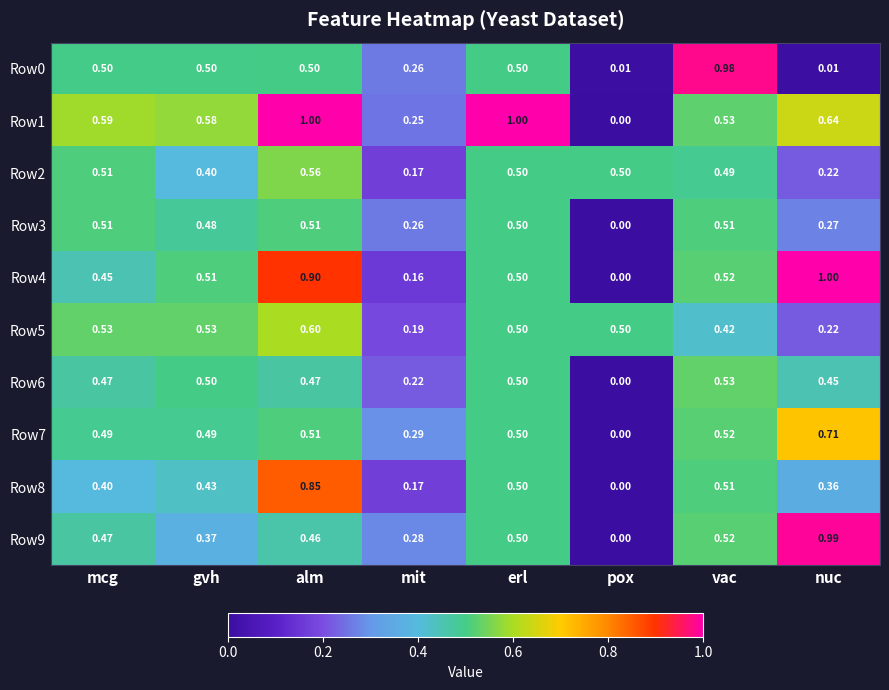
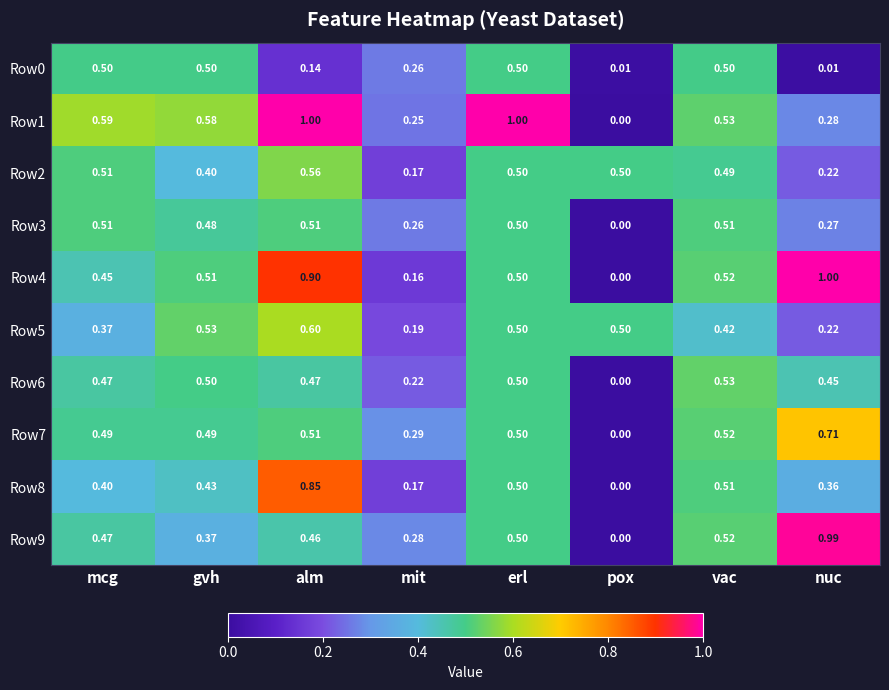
  {
    "Row0": {
      "mcg": 0.50,
      "gvh": 0.50,
-     "alm": 0.50,
+     "alm": 0.14,
      "mit": 0.26,
      "erl": 0.50,
      "pox": 0.01,
-     "vac": 0.98,
+     "vac": 0.50,
      "nuc": 0.01
    },
    "Row1": {
      "mcg": 0.59,
      "gvh": 0.58,
      "alm": 1.00,
      "mit": 0.25,
      "erl": 1.00,
      "pox": 0.00,
      "vac": 0.53,
-     "nuc": 0.64
+     "nuc": 0.28
    },
    "Row2": {
      "mcg": 0.51,
      "gvh": 0.40,
      "alm": 0.56,
      "mit": 0.17,
      "erl": 0.50,
      "pox": 0.50,
      "vac": 0.49,
      "nuc": 0.22
    },
    "Row3": {
      "mcg": 0.51,
      "gvh": 0.48,
      "alm": 0.51,
      "mit": 0.26,
      "erl": 0.50,
      "pox": 0.00,
      "vac": 0.51,
      "nuc": 0.27
    },
    "Row4": {
      "mcg": 0.45,
      "gvh": 0.51,
      "alm": 0.90,
      "mit": 0.16,
      "erl": 0.50,
      "pox": 0.00,
      "vac": 0.52,
      "nuc": 1.00
    },
    "Row5": {
-     "mcg": 0.53,
+     "mcg": 0.37,
      "gvh": 0.53,
      "alm": 0.60,
      "mit": 0.19,
      "erl": 0.50,
      "pox": 0.50,
      "vac": 0.42,
      "nuc": 0.22
    },
    "Row6": {
      "mcg": 0.47,
      "gvh": 0.50,
      "alm": 0.47,
      "mit": 0.22,
      "erl": 0.50,
      "pox": 0.00,
      "vac": 0.53,
      "nuc": 0.45
    },
    "Row7": {
      "mcg": 0.49,
      "gvh": 0.49,
      "alm": 0.51,
      "mit": 0.29,
      "erl": 0.50,
      "pox": 0.00,
      "vac": 0.52,
      "nuc": 0.71
    },
    "Row8": {
      "mcg": 0.40,
      "gvh": 0.43,
      "alm": 0.85,
      "mit": 0.17,
      "erl": 0.50,
      "pox": 0.00,
      "vac": 0.51,
      "nuc": 0.36
    },
    "Row9": {
      "mcg": 0.47,
      "gvh": 0.37,
      "alm": 0.46,
      "mit": 0.28,
      "erl": 0.50,
      "pox": 0.00,
      "vac": 0.52,
      "nuc": 0.99
    }
  }
